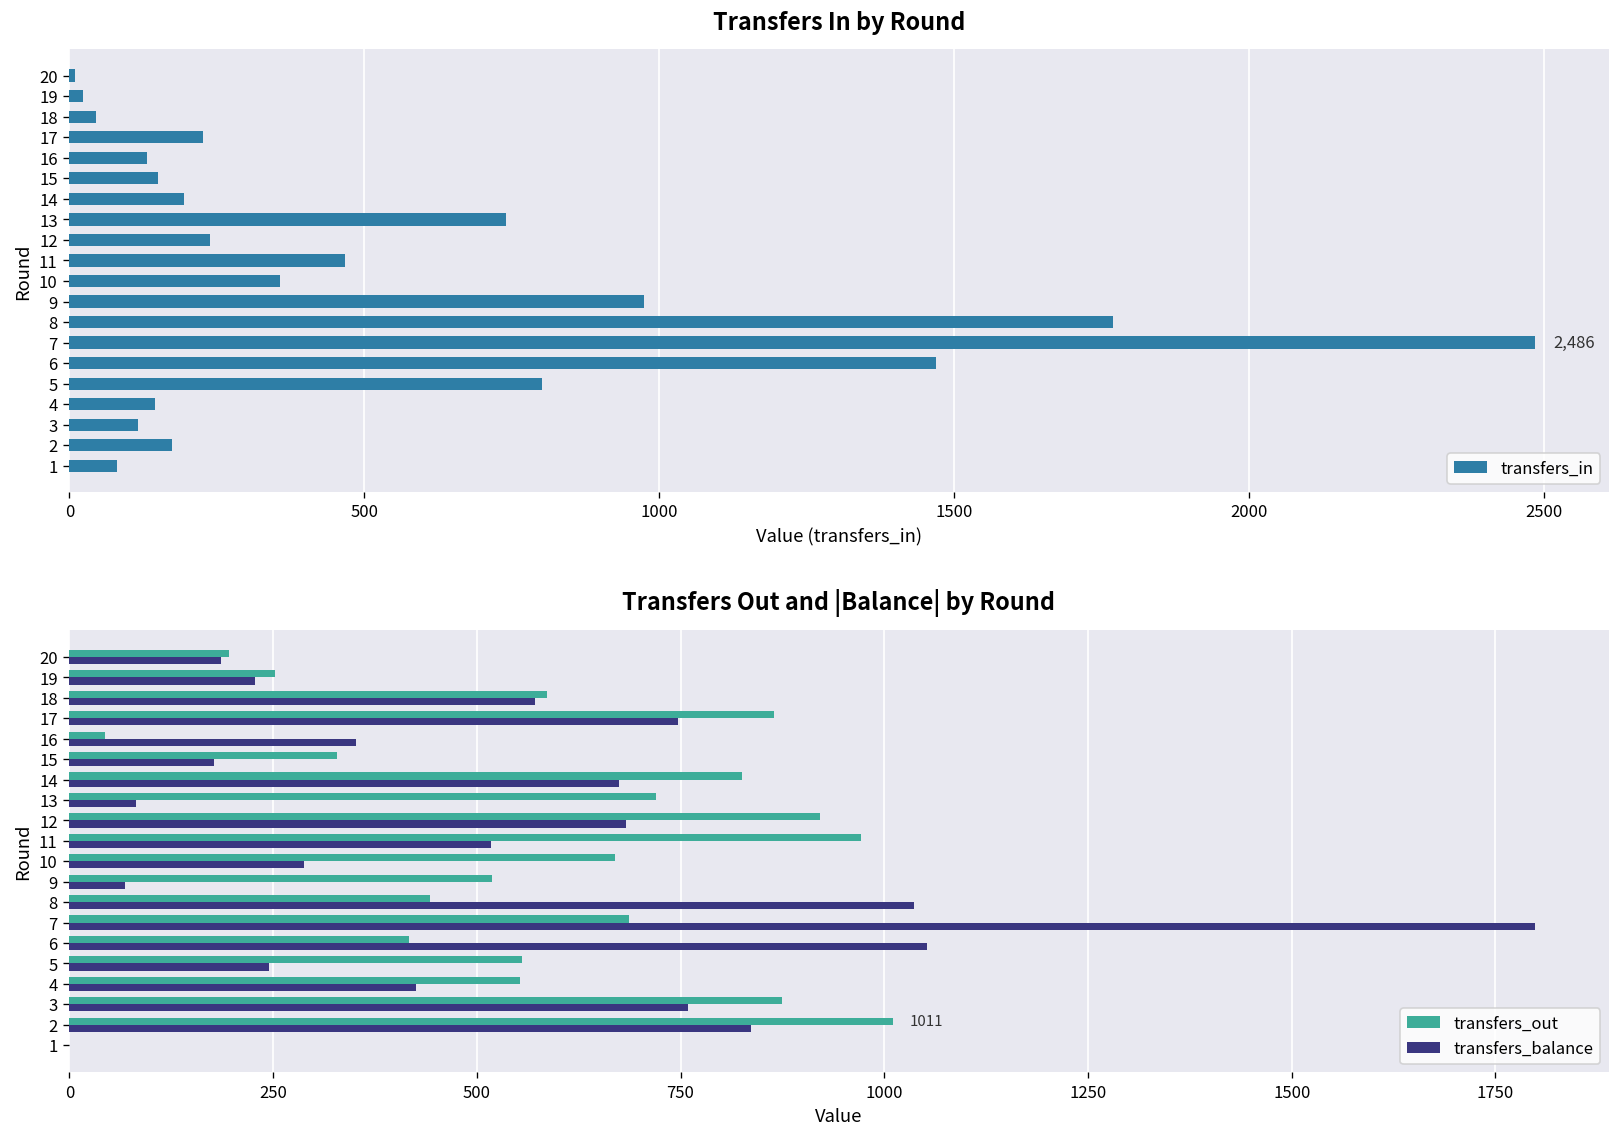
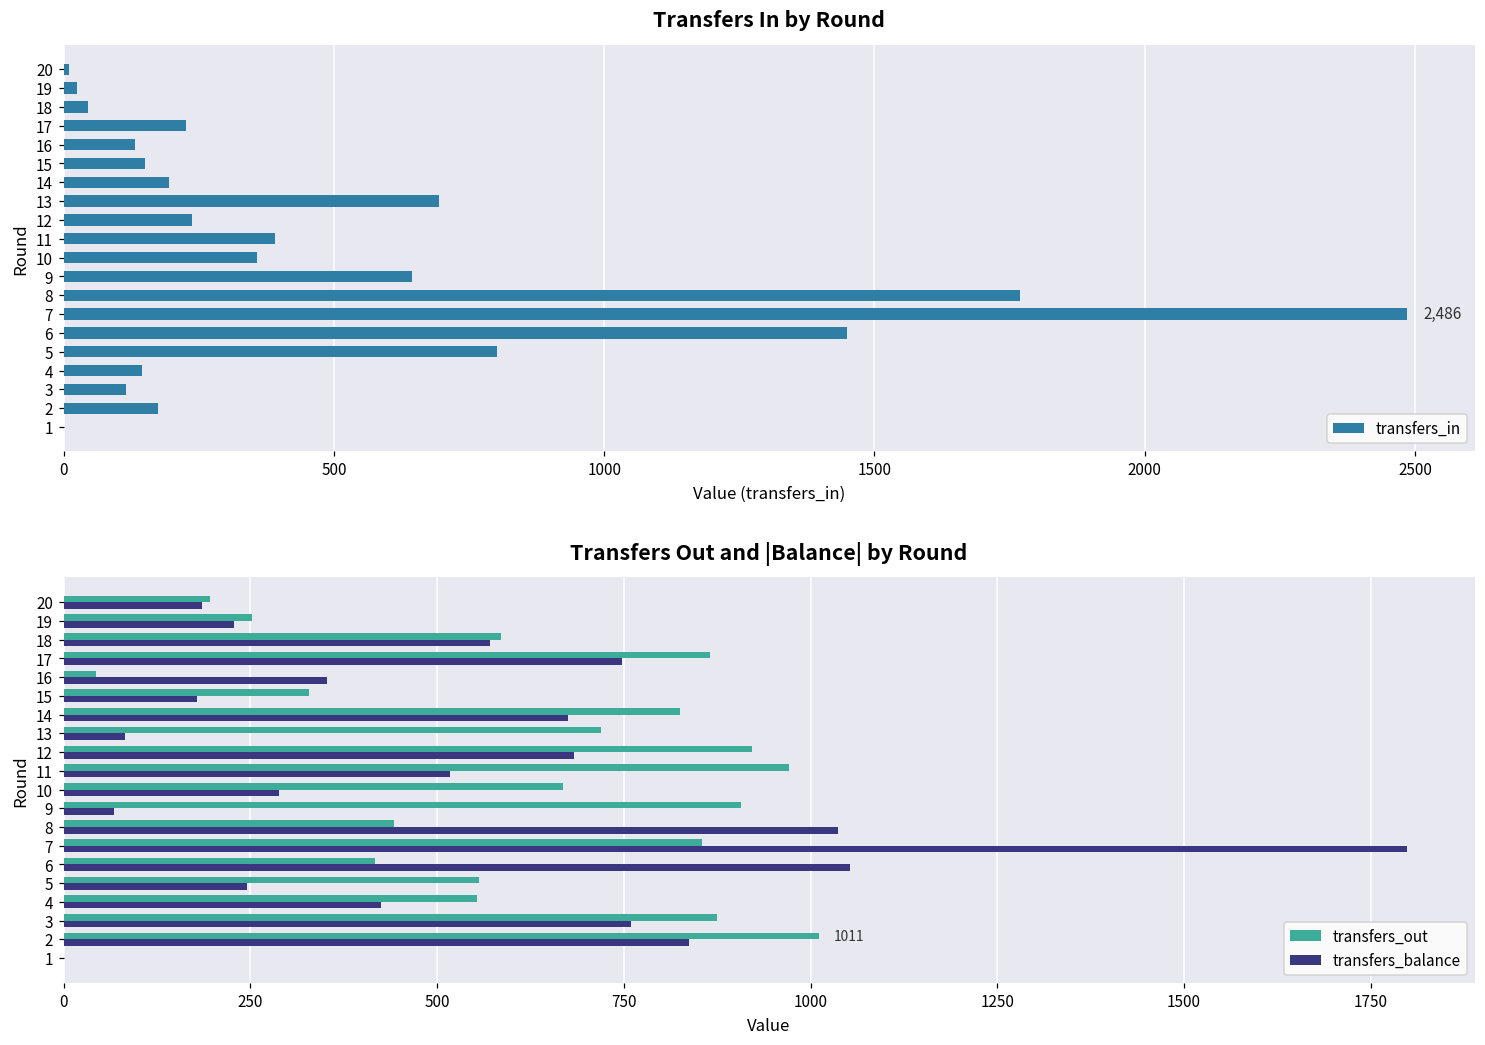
  {
    "Transfers In by Round": {
      "20": 10,
      "19": 20,
      "18": 50,
      "17": 230,
      "16": 130,
      "15": 150,
      "14": 200,
-     "13": 740,
+     "13": 700,
      "12": 240,
-     "11": 470,
+     "11": 390,
      "10": 360,
-     "9": 980,
+     "9": 640,
      "8": 1770,
-     "6": 1470,
+     "6": 1450,
      "5": 800,
      "4": 150,
      "3": 120,
      "2": 170,
-     "1": 80
+     "1": 0
    },
    "Transfers Out and |Balance| by Round": {
      "transfers_out": {
        "20": 200,
        "19": 250,
        "18": 590,
        "17": 870,
        "16": 40,
        "15": 330,
        "14": 830,
        "13": 720,
        "12": 920,
        "11": 970,
        "10": 670,
-       "9": 520,
+       "9": 910,
        "8": 440,
-       "7": 690,
+       "7": 860,
        "6": 420,
        "5": 560,
        "4": 550,
        "3": 880,
        "1": 0
      },
      "transfers_balance": {
        "20": 190,
        "19": 230,
        "18": 570,
        "17": 750,
        "16": 350,
        "15": 180,
        "14": 680,
        "13": 80,
        "12": 680,
        "11": 520,
        "10": 290,
        "9": 70,
        "8": 1040,
        "7": 1800,
        "6": 1050,
        "5": 250,
        "4": 430,
        "3": 760,
        "2": 840,
        "1": 0
      }
    }
  }
